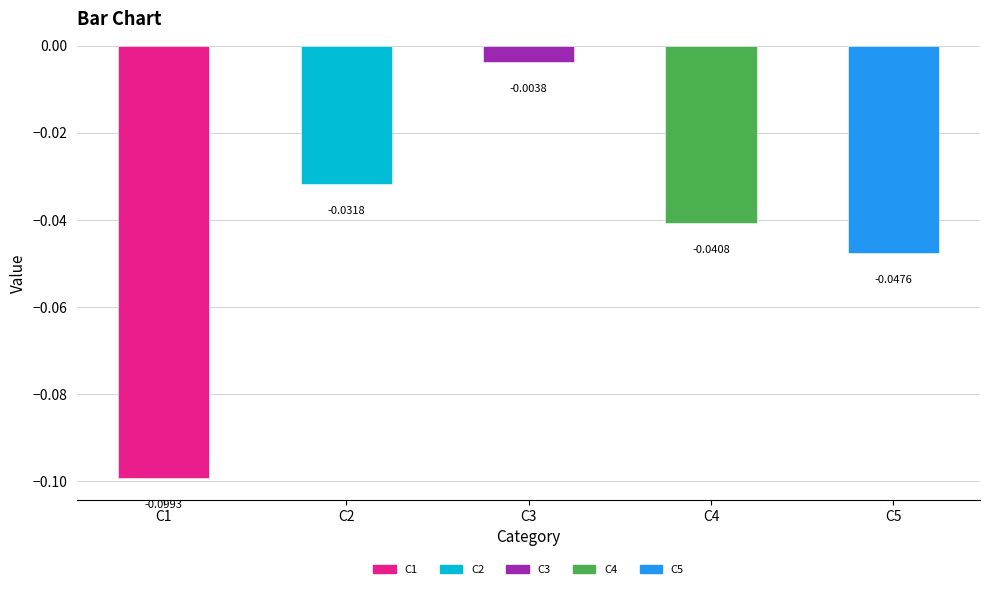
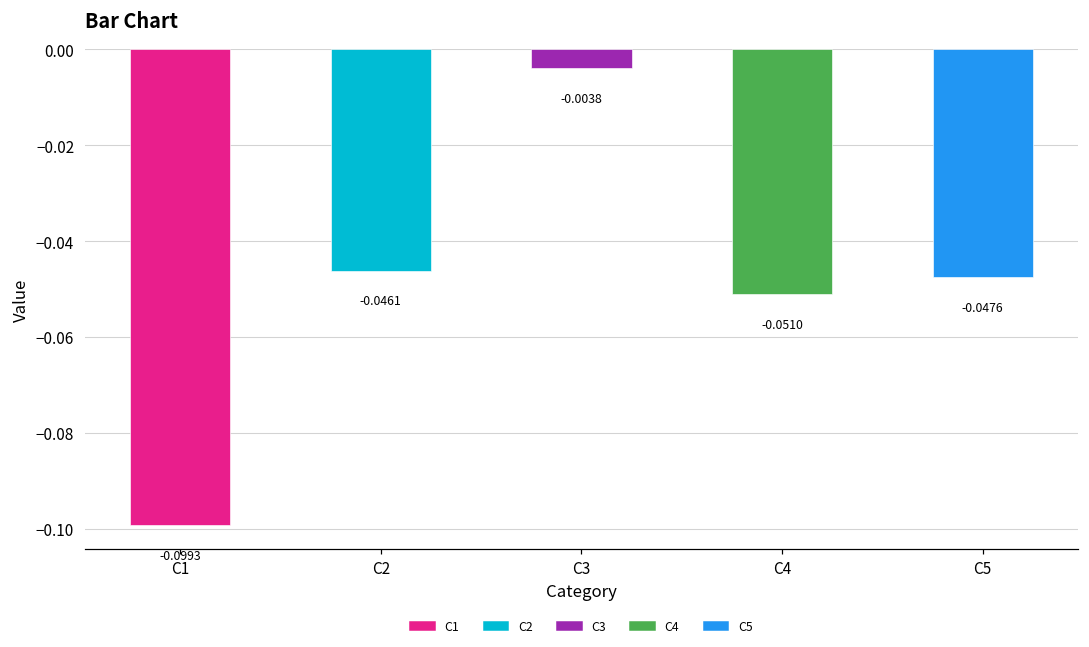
  {
    "C1": -0.0993,
-   "C2": -0.0318,
+   "C2": -0.0461,
    "C3": -0.0038,
-   "C4": -0.0408,
+   "C4": -0.0510,
    "C5": -0.0476
  }
